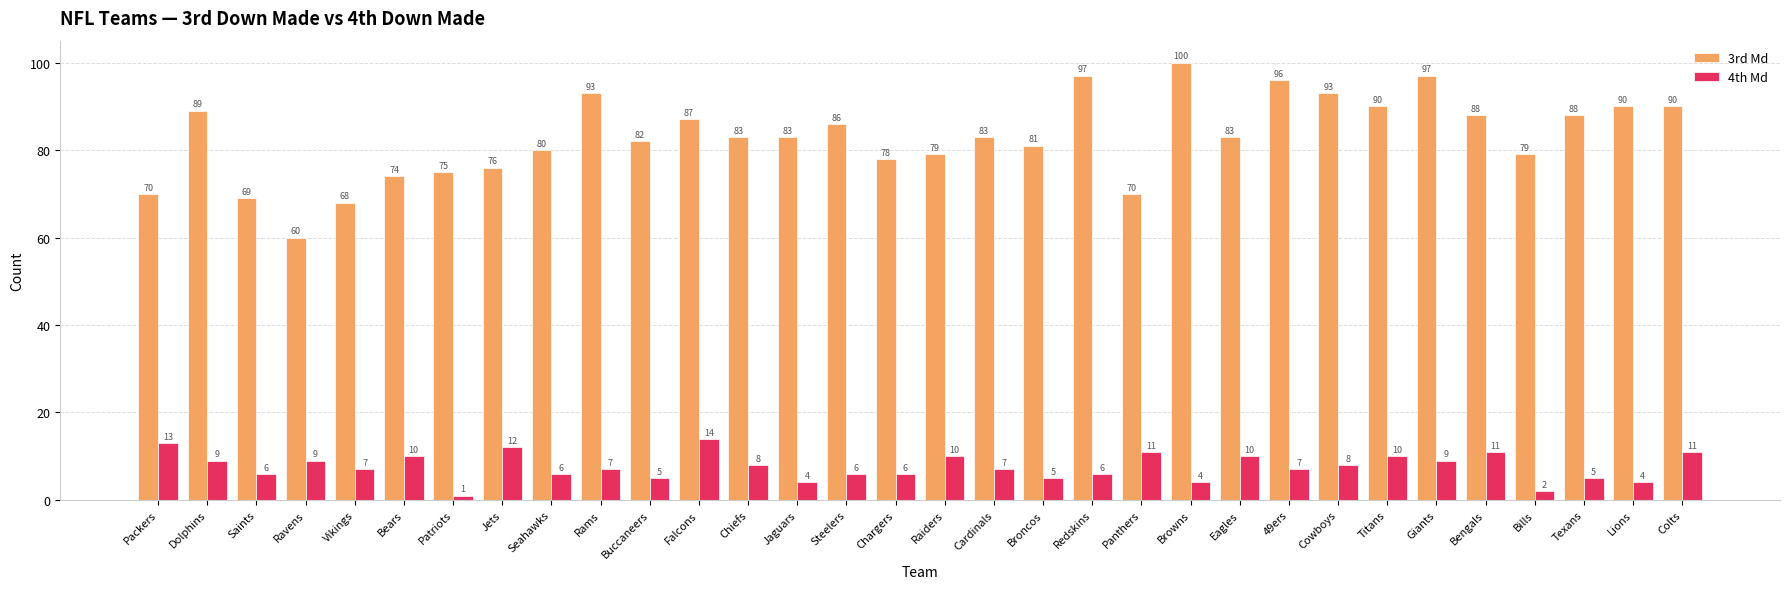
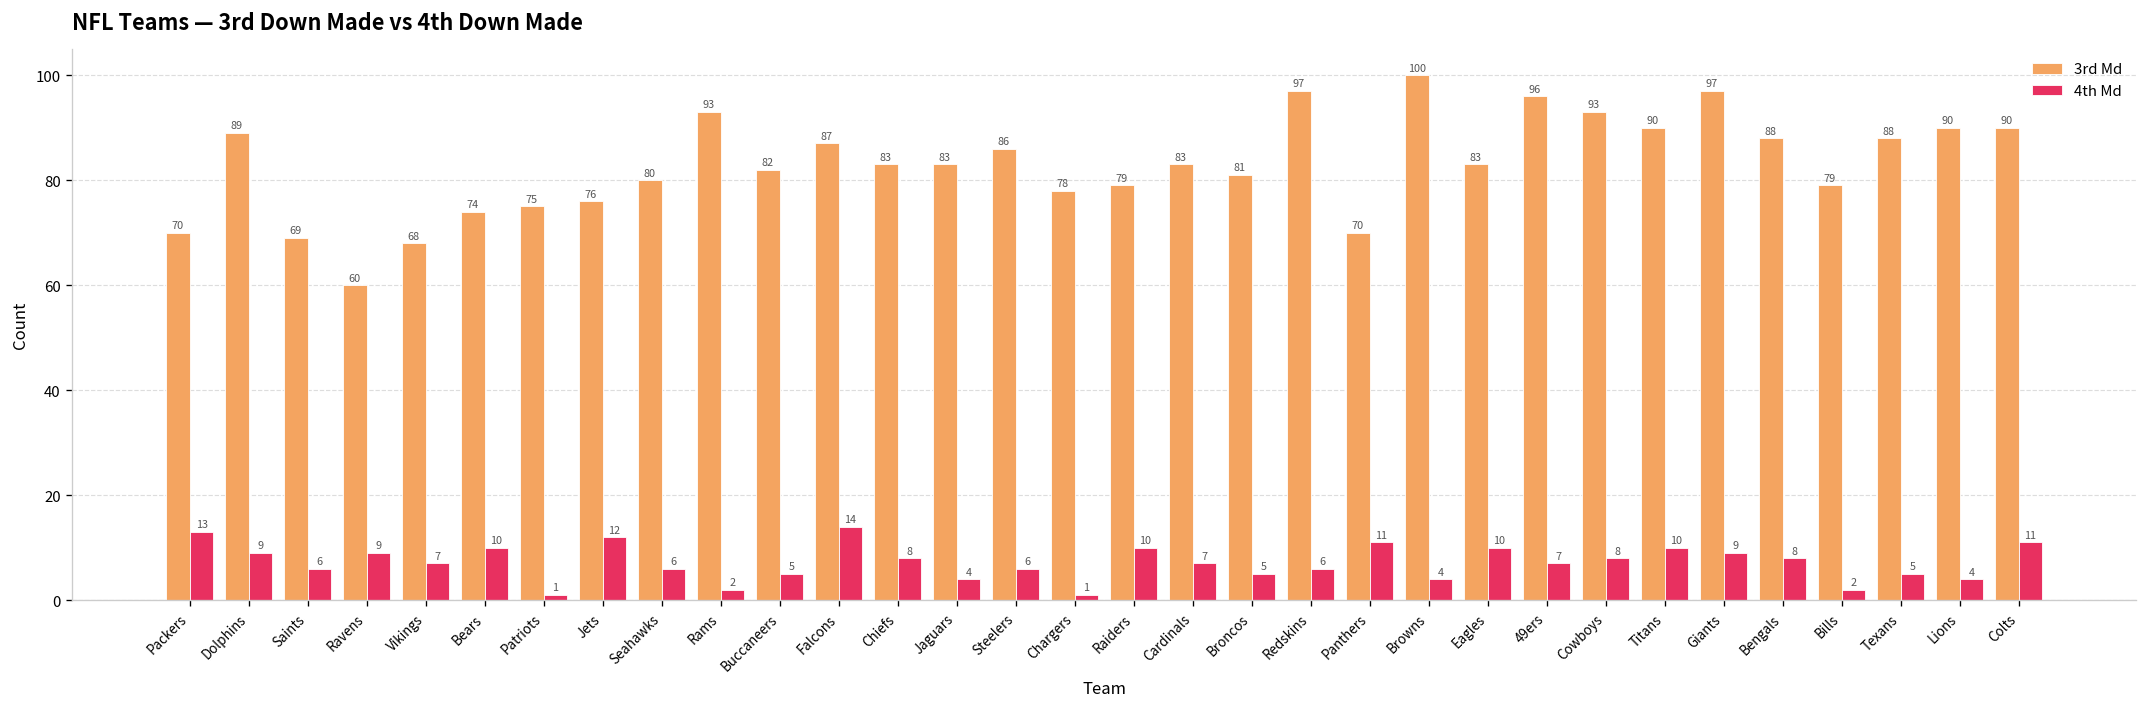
  {
    "3rd Md": {
      "Packers": 70,
      "Dolphins": 89,
      "Saints": 69,
      "Ravens": 60,
      "Vikings": 68,
      "Bears": 74,
      "Patriots": 75,
      "Jets": 76,
      "Seahawks": 80,
      "Rams": 93,
      "Buccaneers": 82,
      "Falcons": 87,
      "Chiefs": 83,
      "Jaguars": 83,
      "Steelers": 86,
      "Chargers": 78,
      "Raiders": 79,
      "Cardinals": 83,
      "Broncos": 81,
      "Redskins": 97,
      "Panthers": 70,
      "Browns": 100,
      "Eagles": 83,
      "49ers": 96,
      "Cowboys": 93,
      "Titans": 90,
      "Giants": 97,
      "Bengals": 88,
      "Bills": 79,
      "Texans": 88,
      "Lions": 90,
      "Colts": 90
    },
    "4th Md": {
      "Packers": 13,
      "Dolphins": 9,
      "Saints": 6,
      "Ravens": 9,
      "Vikings": 7,
      "Bears": 10,
      "Patriots": 1,
      "Jets": 12,
      "Seahawks": 6,
-     "Rams": 7,
+     "Rams": 2,
      "Buccaneers": 5,
      "Falcons": 14,
      "Chiefs": 8,
      "Jaguars": 4,
      "Steelers": 6,
-     "Chargers": 6,
+     "Chargers": 1,
      "Raiders": 10,
      "Cardinals": 7,
      "Broncos": 5,
      "Redskins": 6,
      "Panthers": 11,
      "Browns": 4,
      "Eagles": 10,
      "49ers": 7,
      "Cowboys": 8,
      "Titans": 10,
      "Giants": 9,
-     "Bengals": 11,
+     "Bengals": 8,
      "Bills": 2,
      "Texans": 5,
      "Lions": 4,
      "Colts": 11
    }
  }
